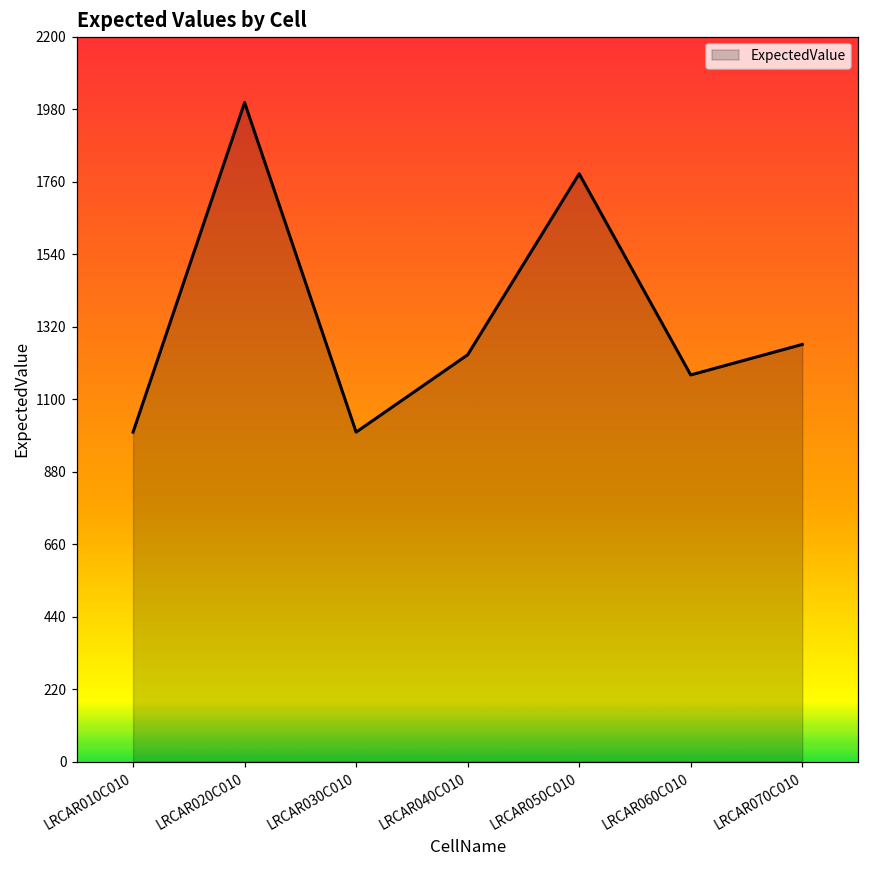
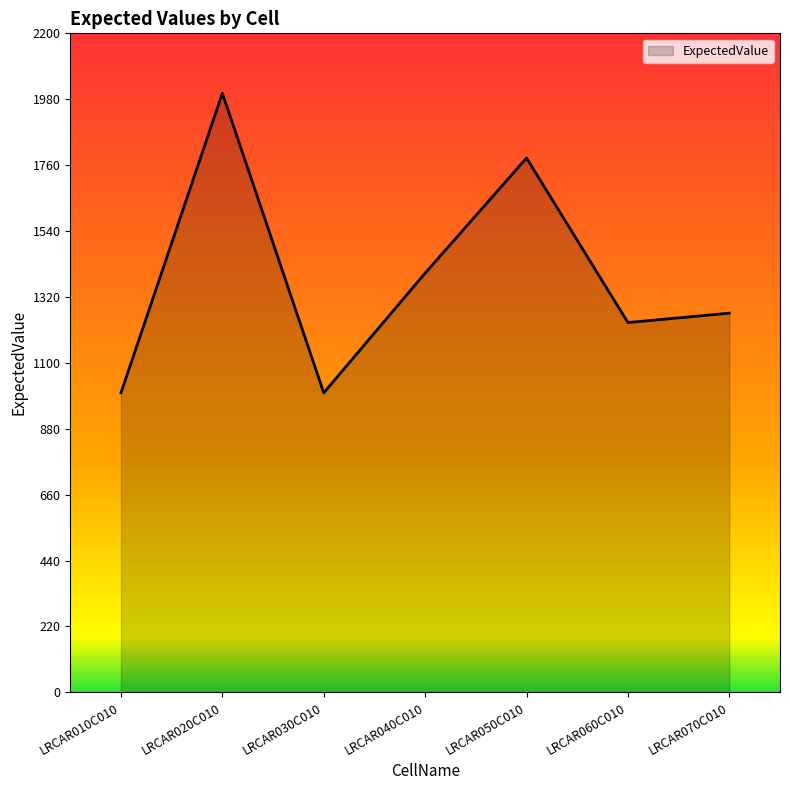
  {
    "LRCAR010C010": 1000,
    "LRCAR020C010": 2000,
    "LRCAR030C010": 1000,
-   "LRCAR040C010": 1230,
+   "LRCAR040C010": 1400,
    "LRCAR050C010": 1780,
-   "LRCAR060C010": 1170,
+   "LRCAR060C010": 1230,
    "LRCAR070C010": 1270
  }
